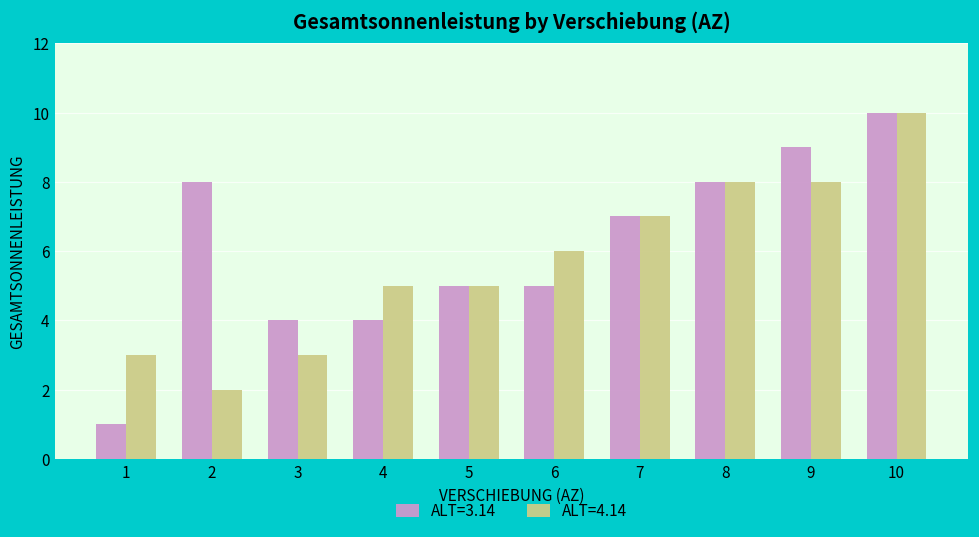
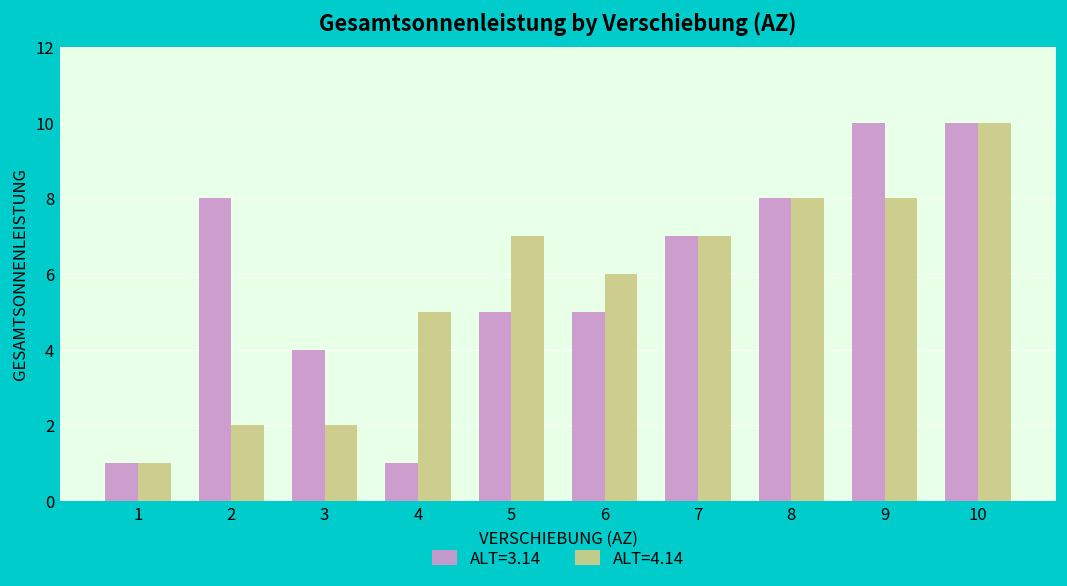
  {
    "ALT=3.14": {
      "1": 1,
      "2": 8,
      "3": 4,
-     "4": 4,
+     "4": 1,
      "5": 5,
      "6": 5,
      "7": 7,
      "8": 8,
-     "9": 9,
+     "9": 10,
      "10": 10
    },
    "ALT=4.14": {
-     "1": 3,
+     "1": 1,
      "2": 2,
-     "3": 3,
+     "3": 2,
      "4": 5,
-     "5": 5,
+     "5": 7,
      "6": 6,
      "7": 7,
      "8": 8,
      "9": 8,
      "10": 10
    }
  }
